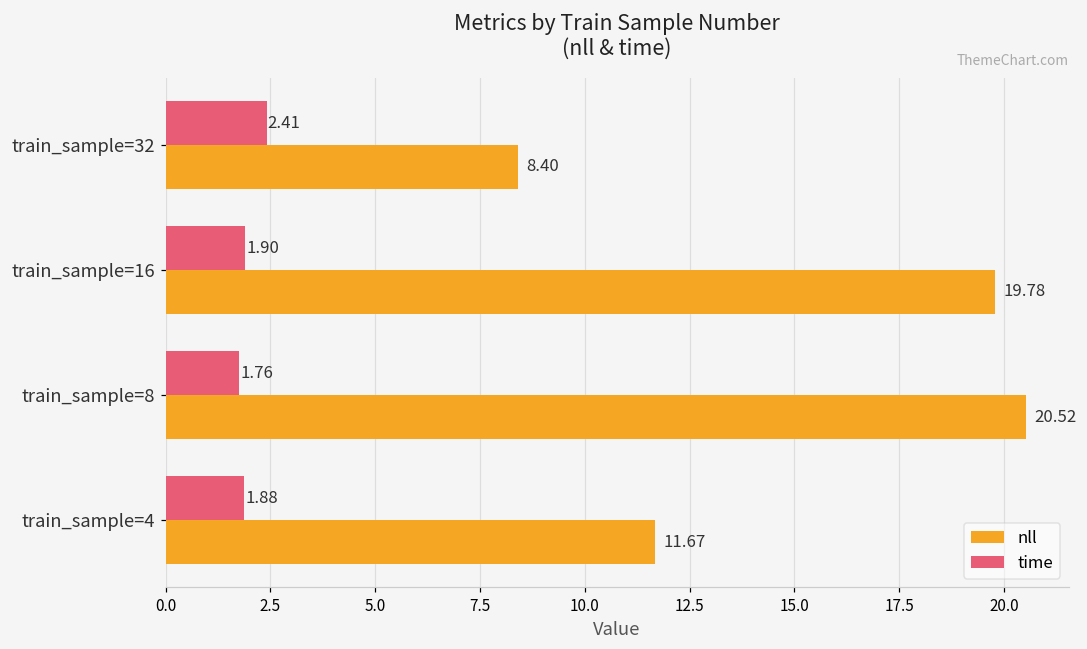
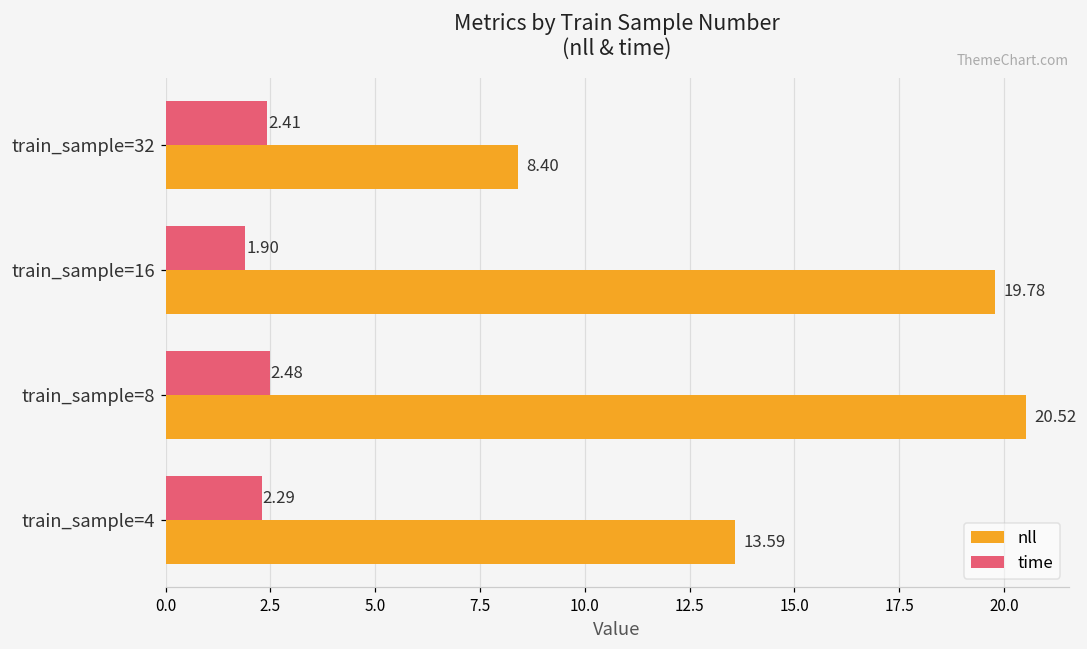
  {
    "nll": {
      "train_sample=32": 8.40,
      "train_sample=16": 19.78,
      "train_sample=8": 20.52,
-     "train_sample=4": 11.67
+     "train_sample=4": 13.59
    },
    "time": {
      "train_sample=32": 2.41,
      "train_sample=16": 1.90,
-     "train_sample=8": 1.76,
-     "train_sample=4": 1.88
+     "train_sample=8": 2.48,
+     "train_sample=4": 2.29
    }
  }
